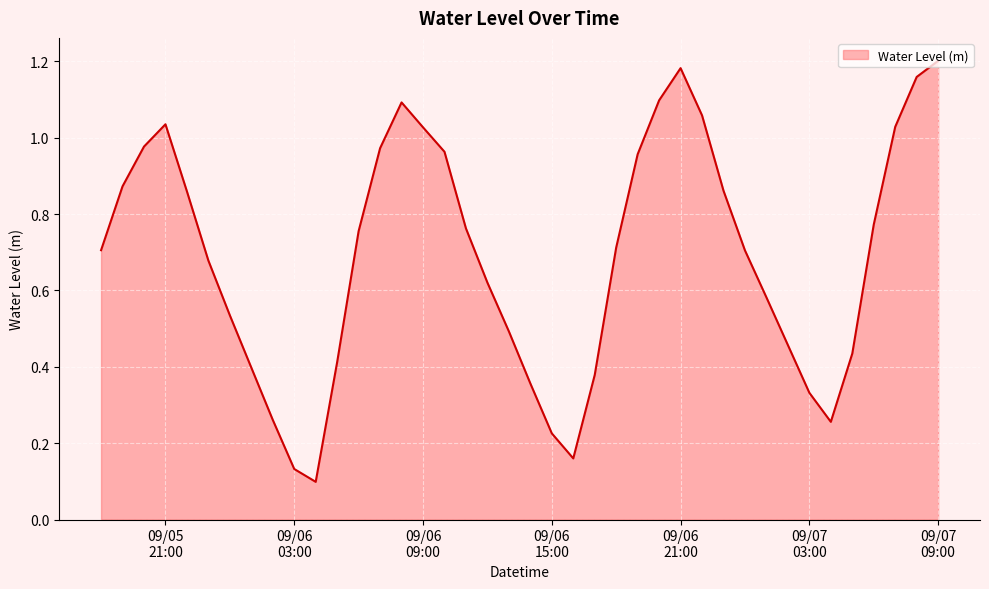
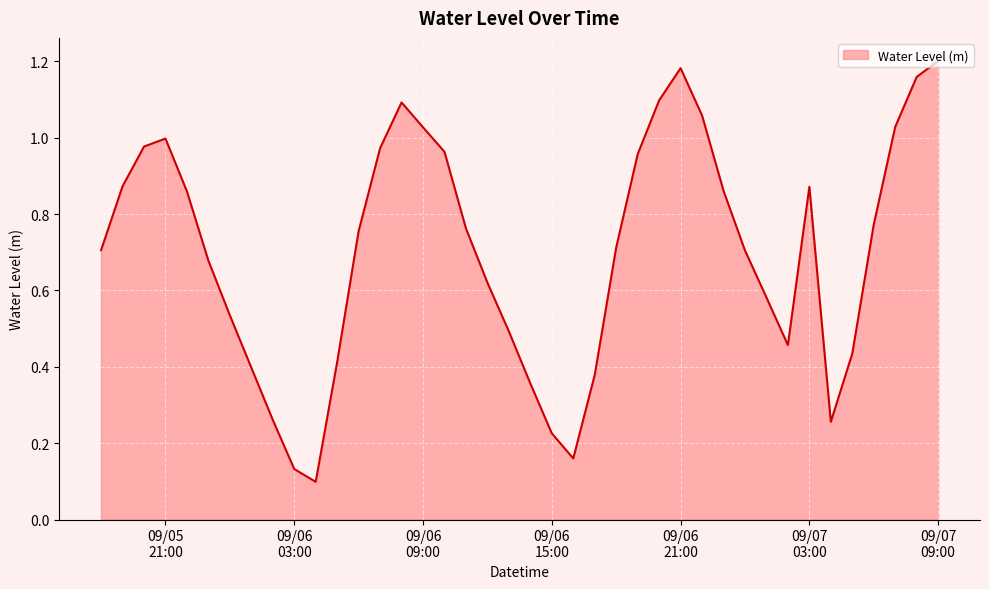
  {
-   "09/05 21:00": 1.04,
+   "09/05 21:00": 1.00,
    "09/06 03:00": 0.13,
    "09/06 09:00": 1.03,
    "09/06 15:00": 0.23,
    "09/06 21:00": 1.18,
-   "09/07 03:00": 0.33
+   "09/07 03:00": 0.87
  }
